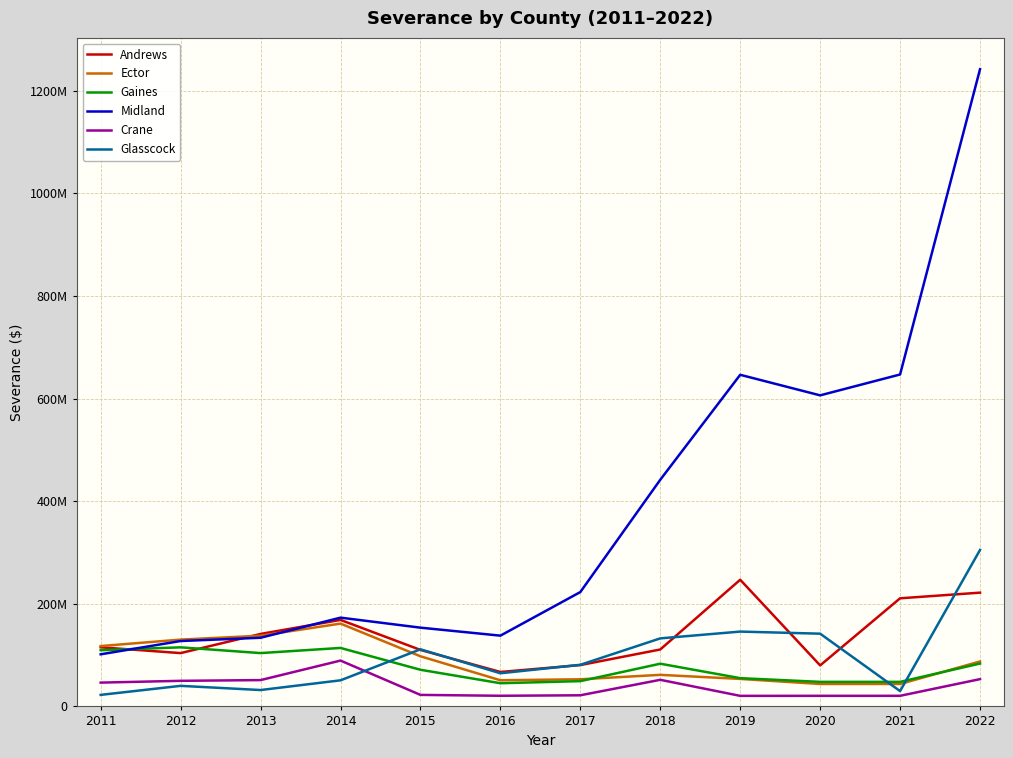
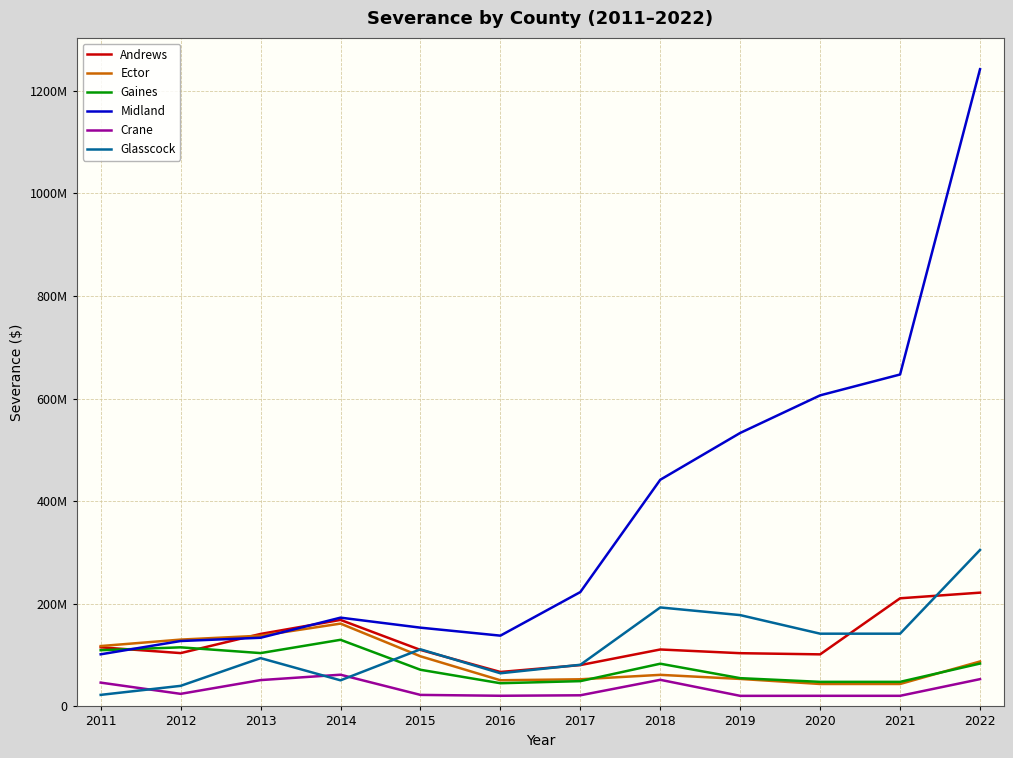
  {
    "Andrews": {
      "2012": 100000000,
      "2018": 110000000,
-     "2019": 250000000,
-     "2020": 80000000,
+     "2019": 100000000,
+     "2020": 100000000,
      "2021": 210000000,
      "2022": 220000000
    },
    "Ector": {
      "2014": 160000000,
      "2015": 100000000,
      "2016": 50000000,
      "2018": 60000000
    },
    "Gaines": {
      "2011": 110000000,
      "2012": 120000000,
      "2013": 100000000,
-     "2014": 110000000,
+     "2014": 130000000,
      "2015": 70000000,
      "2016": 50000000,
      "2018": 80000000
    },
    "Midland": {
      "2011": 100000000,
      "2015": 150000000,
      "2016": 140000000,
      "2017": 220000000,
      "2018": 440000000,
-     "2019": 650000000,
+     "2019": 530000000,
      "2020": 610000000,
      "2021": 650000000,
      "2022": 1240000000
    },
    "Crane": {
      "2011": 50000000,
-     "2012": 50000000,
+     "2012": 20000000,
      "2013": 50000000,
-     "2014": 90000000,
+     "2014": 60000000,
      "2015": 20000000,
      "2016": 20000000,
      "2017": 20000000,
      "2018": 50000000,
      "2019": 20000000,
      "2020": 20000000,
      "2021": 20000000,
      "2022": 50000000
    },
    "Glasscock": {
      "2011": 20000000,
      "2012": 40000000,
-     "2013": 30000000,
+     "2013": 90000000,
      "2014": 50000000,
-     "2018": 130000000,
-     "2019": 150000000,
+     "2018": 190000000,
+     "2019": 180000000,
      "2020": 140000000,
-     "2021": 30000000,
+     "2021": 140000000,
      "2022": 310000000
    }
  }
